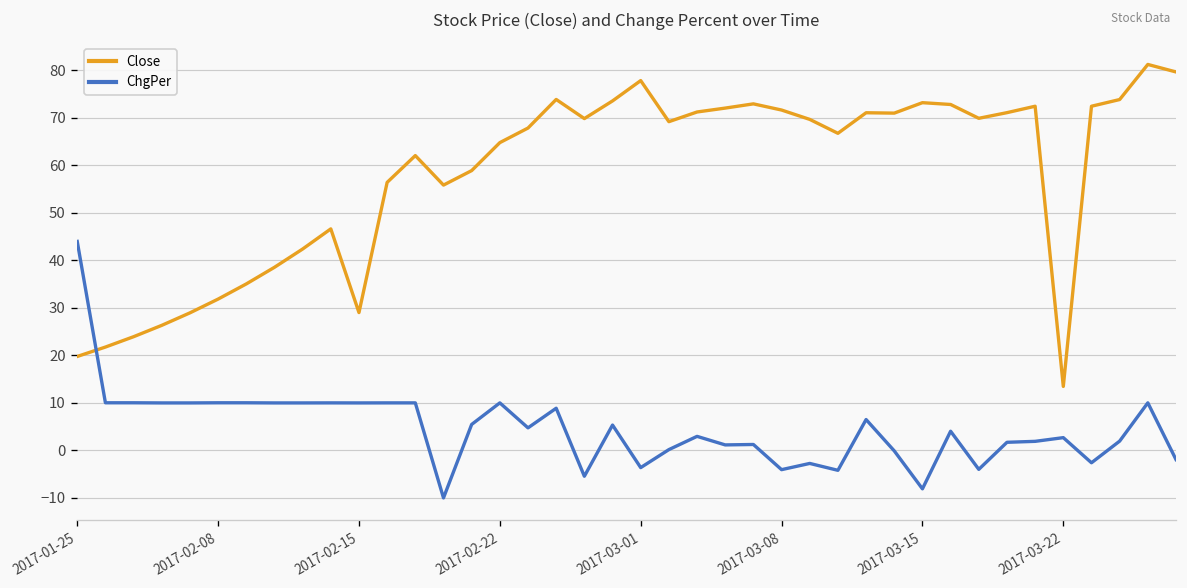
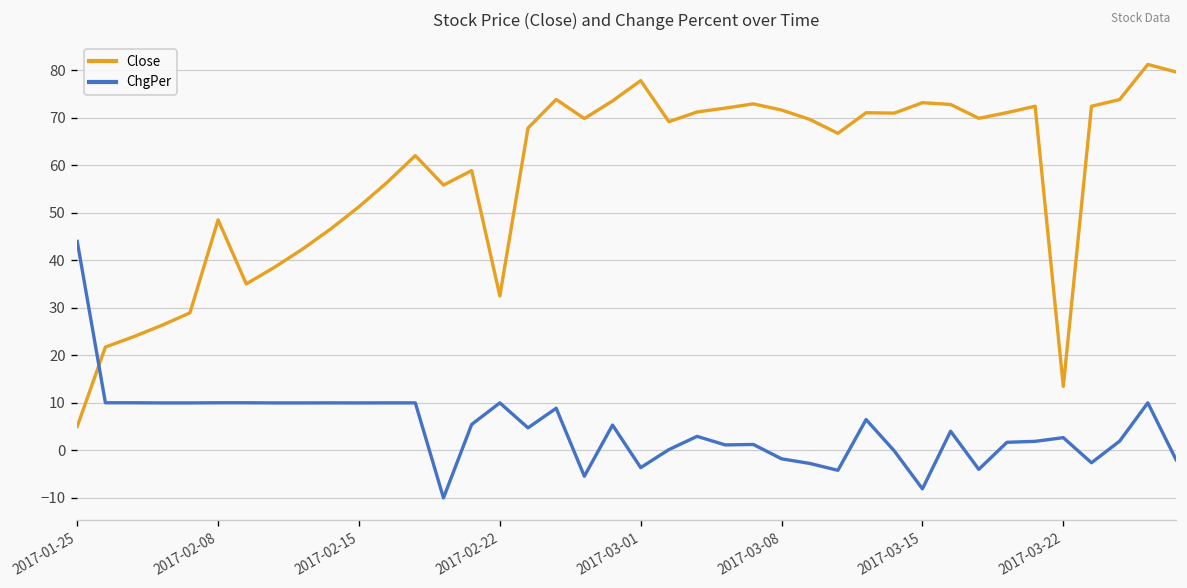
  {
    "Close": {
-     "2017-01-25": 20,
-     "2017-02-08": 32,
-     "2017-02-15": 29,
-     "2017-02-22": 65,
+     "2017-01-25": 5,
+     "2017-02-08": 49,
+     "2017-02-15": 51,
+     "2017-02-22": 33,
      "2017-03-01": 78,
      "2017-03-08": 72,
      "2017-03-15": 73,
      "2017-03-22": 13
    },
    "ChgPer": {
      "2017-01-25": 44,
      "2017-02-08": 10,
      "2017-02-15": 10,
      "2017-02-22": 10,
      "2017-03-01": -4,
-     "2017-03-08": -4,
+     "2017-03-08": -2,
      "2017-03-15": -8,
      "2017-03-22": 3
    }
  }
